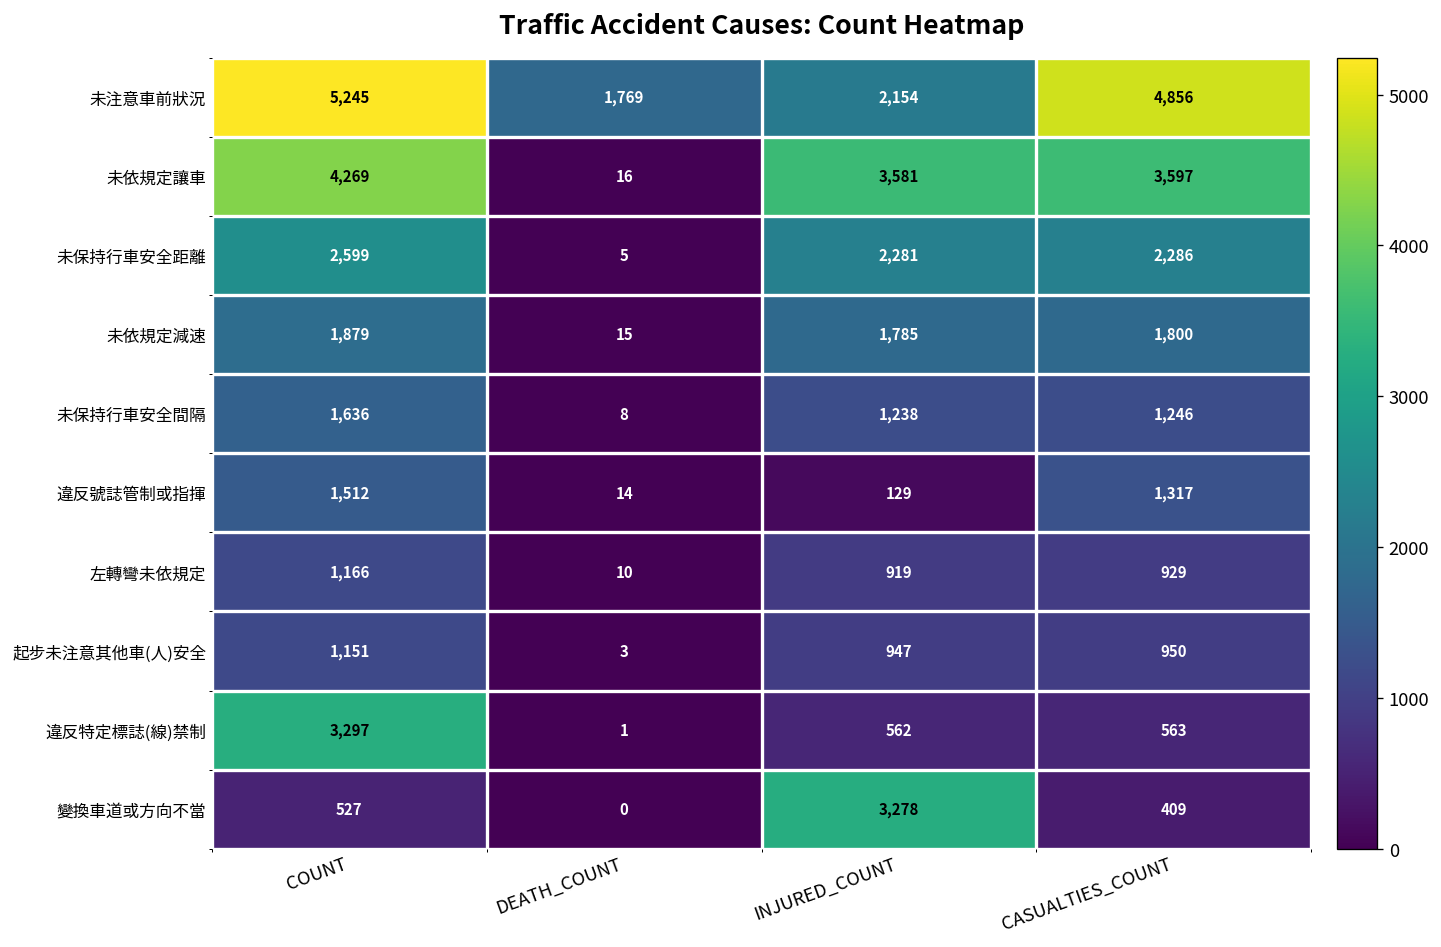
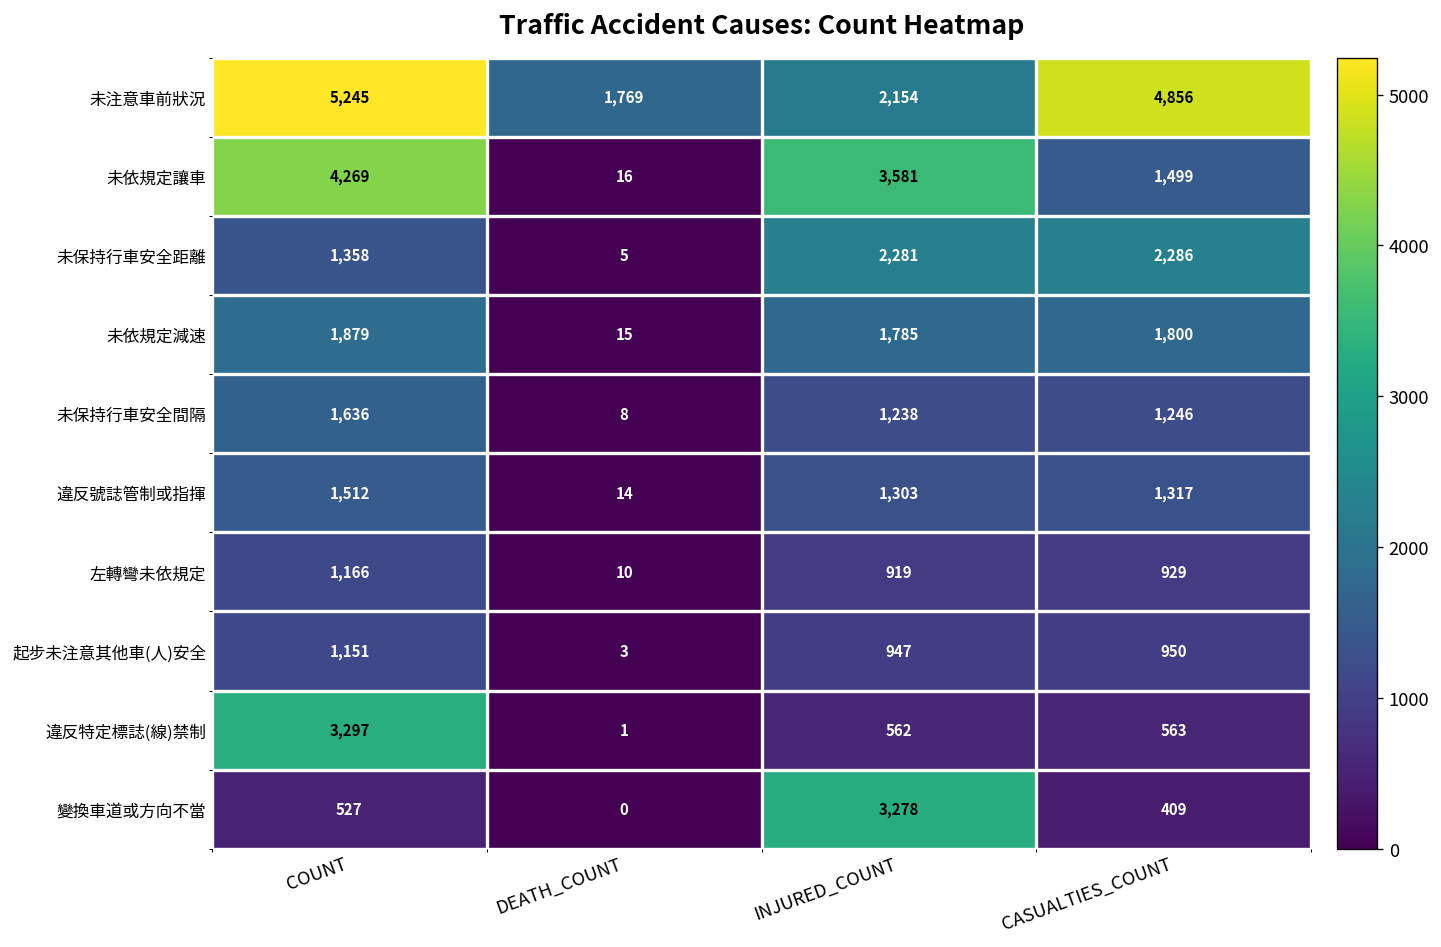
  {
    "未注意車前狀況": {
      "COUNT": "5,245",
      "DEATH_COUNT": "1,769",
      "INJURED_COUNT": "2,154",
      "CASUALTIES_COUNT": "4,856"
    },
    "未依規定讓車": {
      "COUNT": "4,269",
      "DEATH_COUNT": "16",
      "INJURED_COUNT": "3,581",
-     "CASUALTIES_COUNT": "3,597"
+     "CASUALTIES_COUNT": "1,499"
    },
    "未保持行車安全距離": {
-     "COUNT": "2,599",
+     "COUNT": "1,358",
      "DEATH_COUNT": "5",
      "INJURED_COUNT": "2,281",
      "CASUALTIES_COUNT": "2,286"
    },
    "未依規定減速": {
      "COUNT": "1,879",
      "DEATH_COUNT": "15",
      "INJURED_COUNT": "1,785",
      "CASUALTIES_COUNT": "1,800"
    },
    "未保持行車安全間隔": {
      "COUNT": "1,636",
      "DEATH_COUNT": "8",
      "INJURED_COUNT": "1,238",
      "CASUALTIES_COUNT": "1,246"
    },
    "違反號誌管制或指揮": {
      "COUNT": "1,512",
      "DEATH_COUNT": "14",
-     "INJURED_COUNT": "129",
+     "INJURED_COUNT": "1,303",
      "CASUALTIES_COUNT": "1,317"
    },
    "左轉彎未依規定": {
      "COUNT": "1,166",
      "DEATH_COUNT": "10",
      "INJURED_COUNT": "919",
      "CASUALTIES_COUNT": "929"
    },
    "起步未注意其他車(人)安全": {
      "COUNT": "1,151",
      "DEATH_COUNT": "3",
      "INJURED_COUNT": "947",
      "CASUALTIES_COUNT": "950"
    },
    "違反特定標誌(線)禁制": {
      "COUNT": "3,297",
      "DEATH_COUNT": "1",
      "INJURED_COUNT": "562",
      "CASUALTIES_COUNT": "563"
    },
    "變換車道或方向不當": {
      "COUNT": "527",
      "DEATH_COUNT": "0",
      "INJURED_COUNT": "3,278",
      "CASUALTIES_COUNT": "409"
    }
  }
